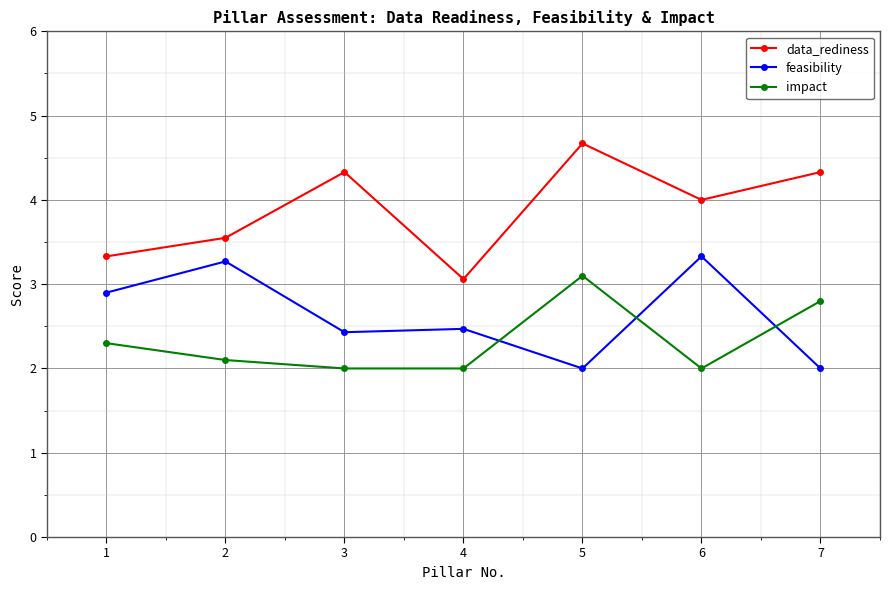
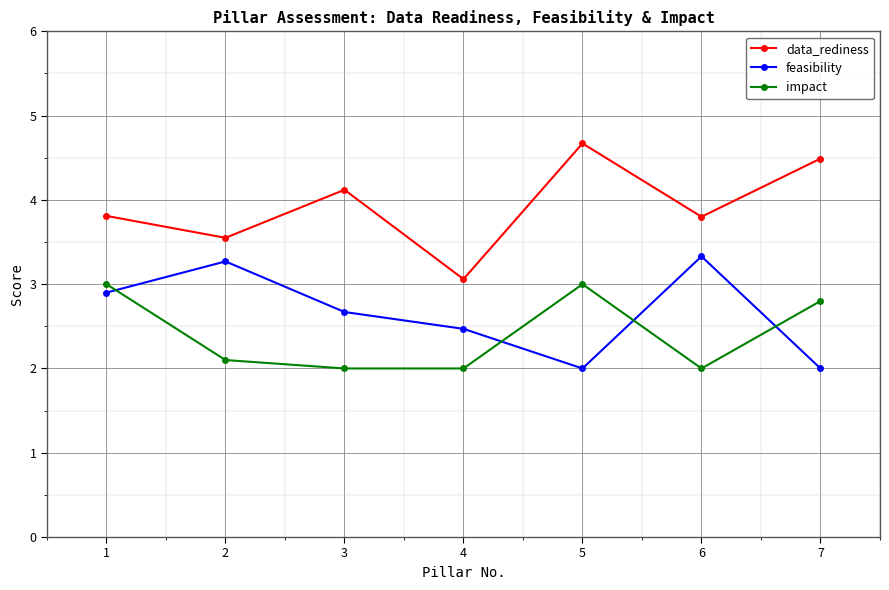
  {
    "data_rediness": {
-     "1": 3.3,
+     "1": 3.8,
      "2": 3.6,
-     "3": 4.3,
+     "3": 4.1,
      "4": 3.1,
      "5": 4.7,
-     "6": 4.0,
-     "7": 4.3
+     "6": 3.8,
+     "7": 4.5
    },
    "feasibility": {
      "1": 2.9,
      "2": 3.3,
-     "3": 2.4,
+     "3": 2.7,
      "4": 2.5,
      "5": 2.0,
      "6": 3.3,
      "7": 2.0
    },
    "impact": {
-     "1": 2.3,
+     "1": 3.0,
      "2": 2.1,
      "3": 2.0,
      "4": 2.0,
-     "5": 3.1,
+     "5": 3.0,
      "6": 2.0,
      "7": 2.8
    }
  }
